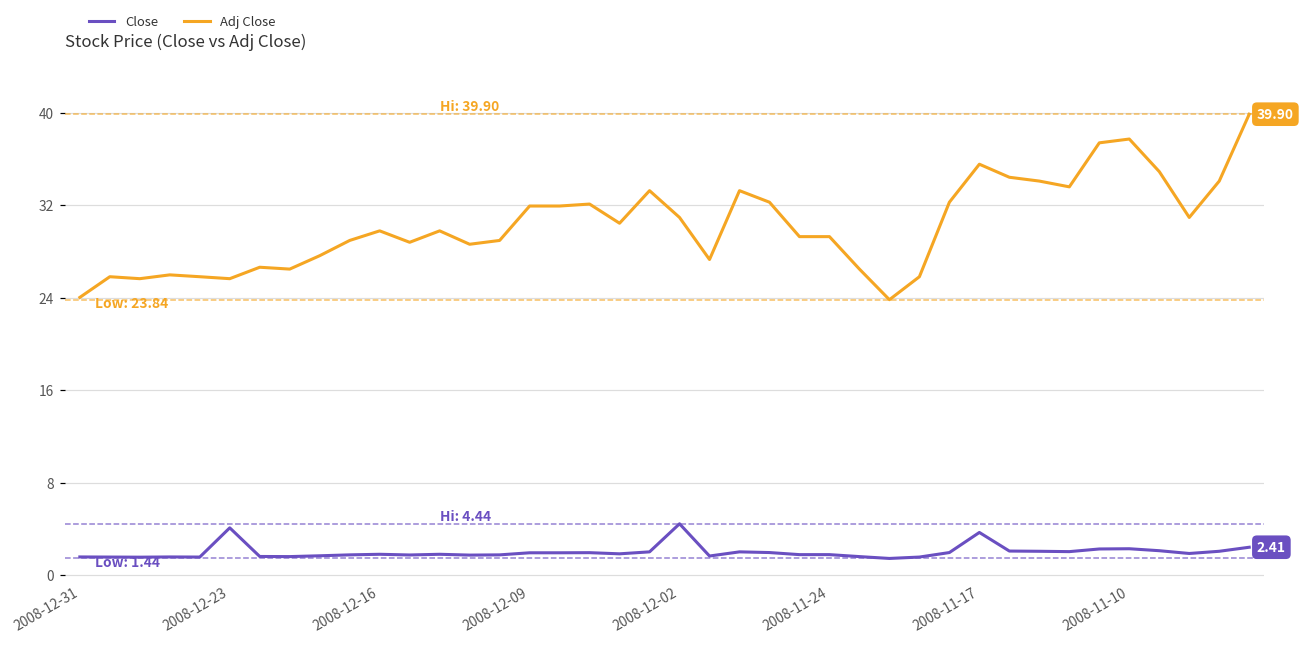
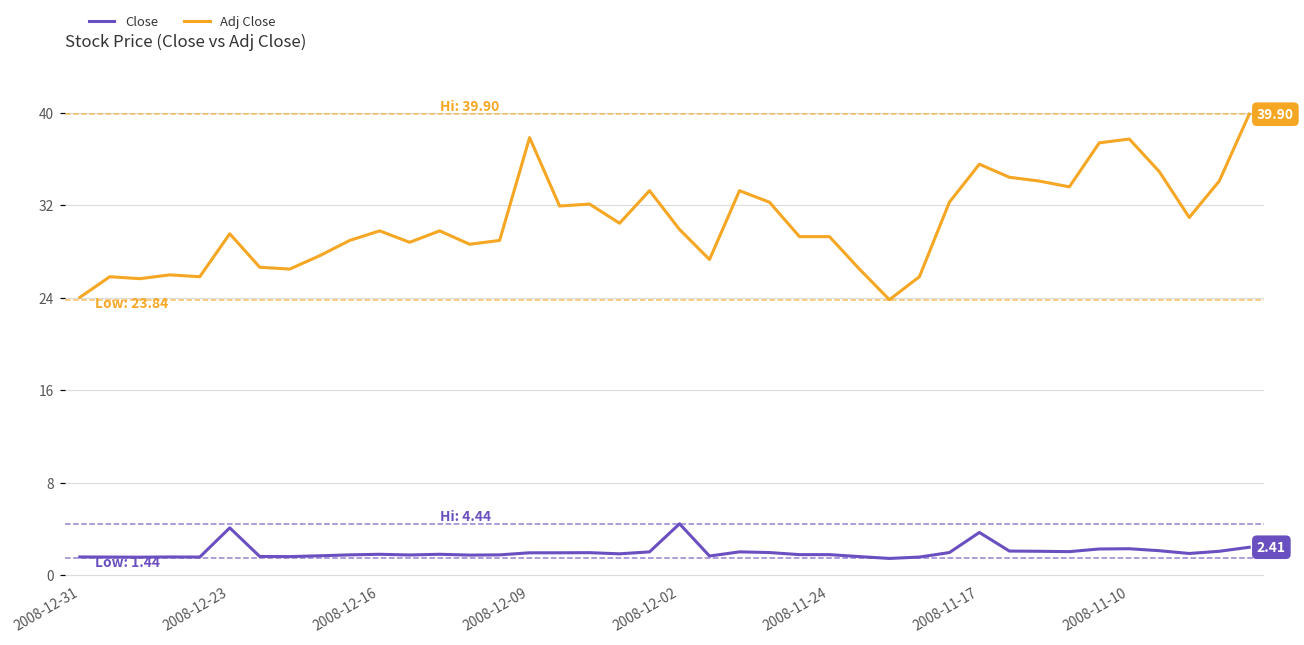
  {
    "Close": {
      "2008-12-31": 1.6,
      "2008-12-23": 4.1,
      "2008-12-16": 1.8,
      "2008-12-09": 1.9,
      "2008-12-02": 4.4,
      "2008-11-24": 1.8,
      "2008-11-17": 3.7,
      "2008-11-10": 2.3
    },
    "Adj Close": {
-     "2008-12-23": 25.7,
+     "2008-12-23": 29.6,
      "2008-12-16": 29.8,
-     "2008-12-09": 32.0,
-     "2008-12-02": 31.0,
+     "2008-12-09": 37.9,
+     "2008-12-02": 29.9,
      "2008-11-24": 29.3,
      "2008-11-17": 35.6,
      "2008-11-10": 37.8
    }
  }
